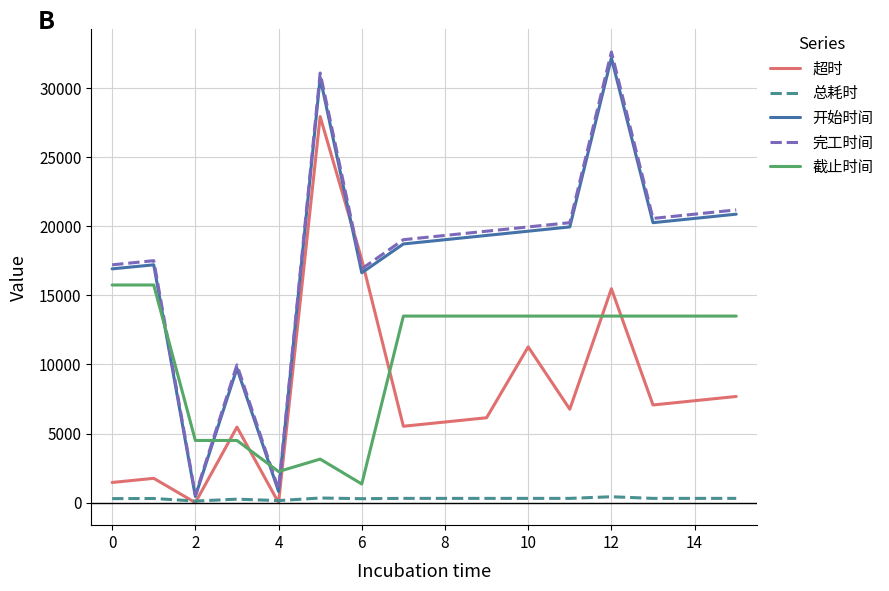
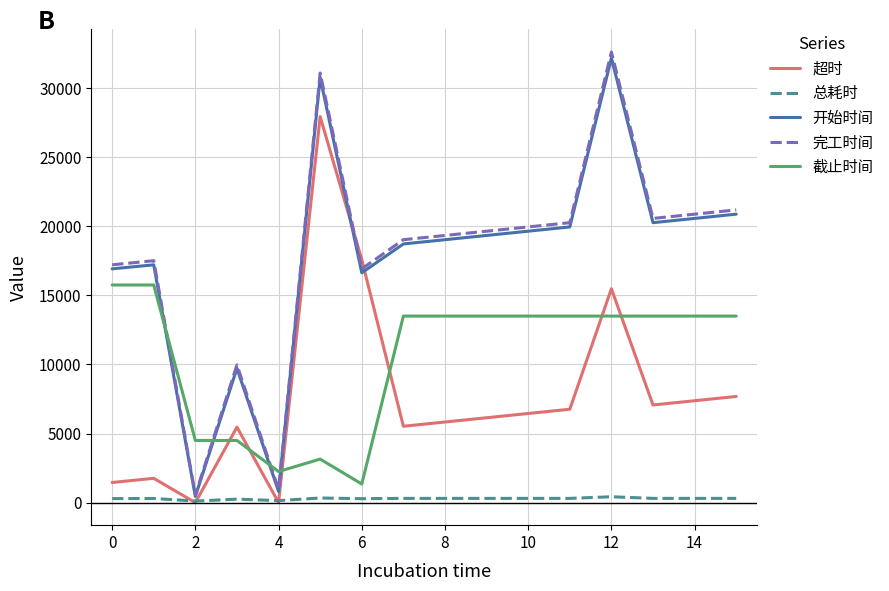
  {
    "超时": {
      "0": 1500,
      "6": 17600,
      "8": 5800,
-     "10": 11300,
+     "10": 6500,
      "12": 15500,
      "14": 7400
    }
  }
